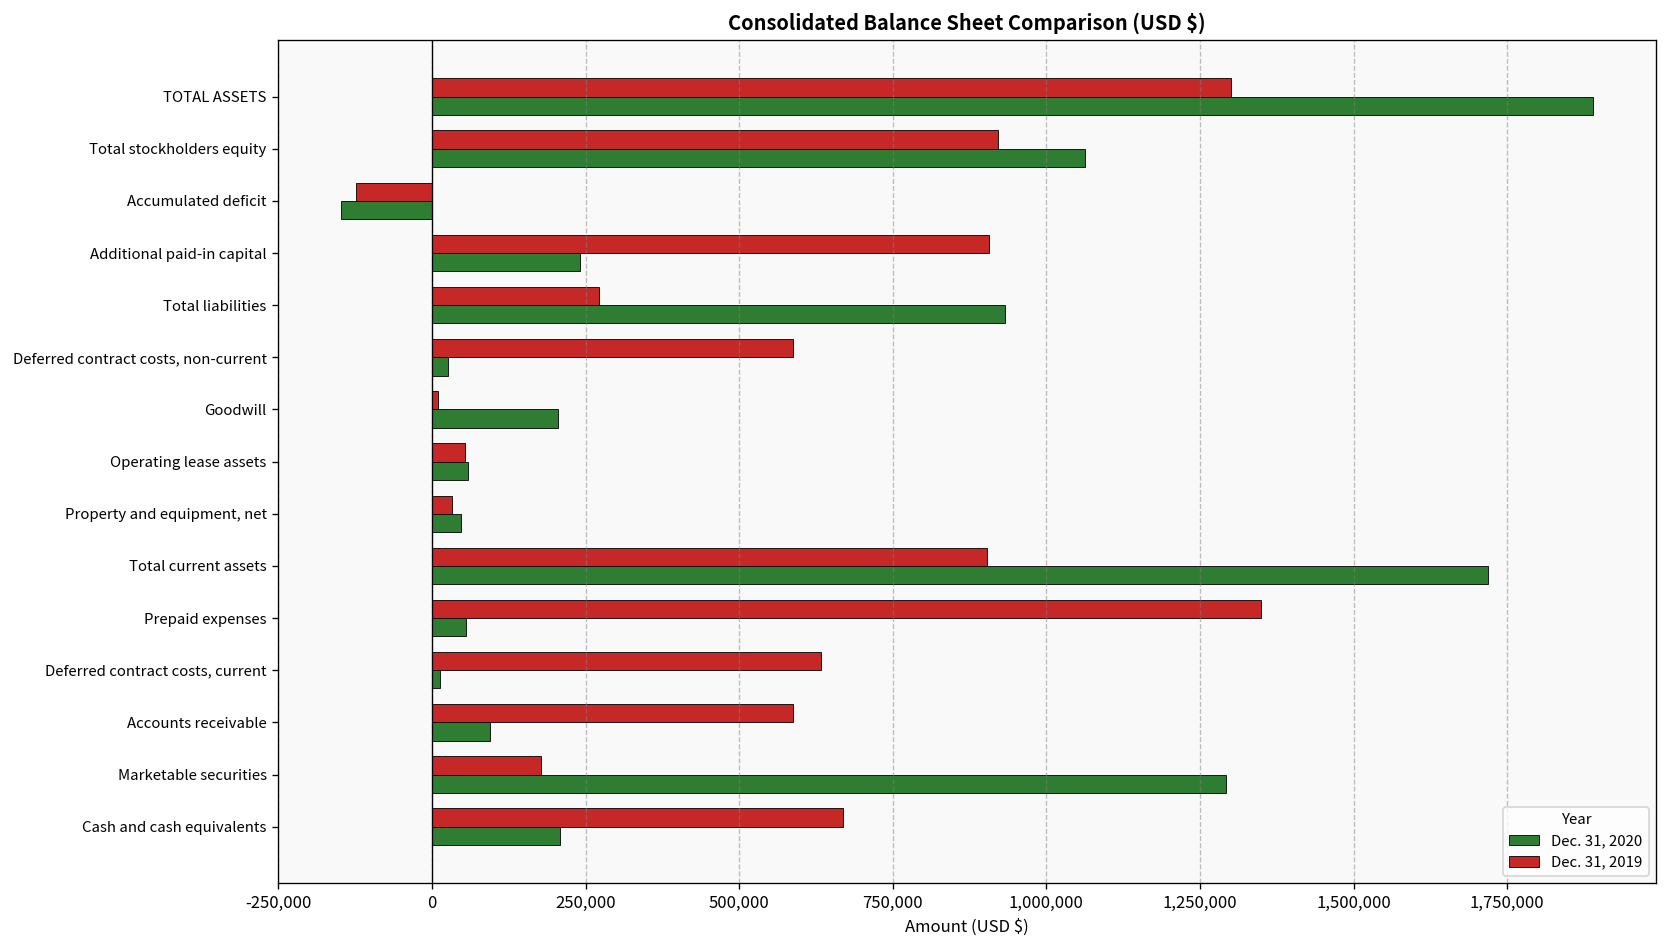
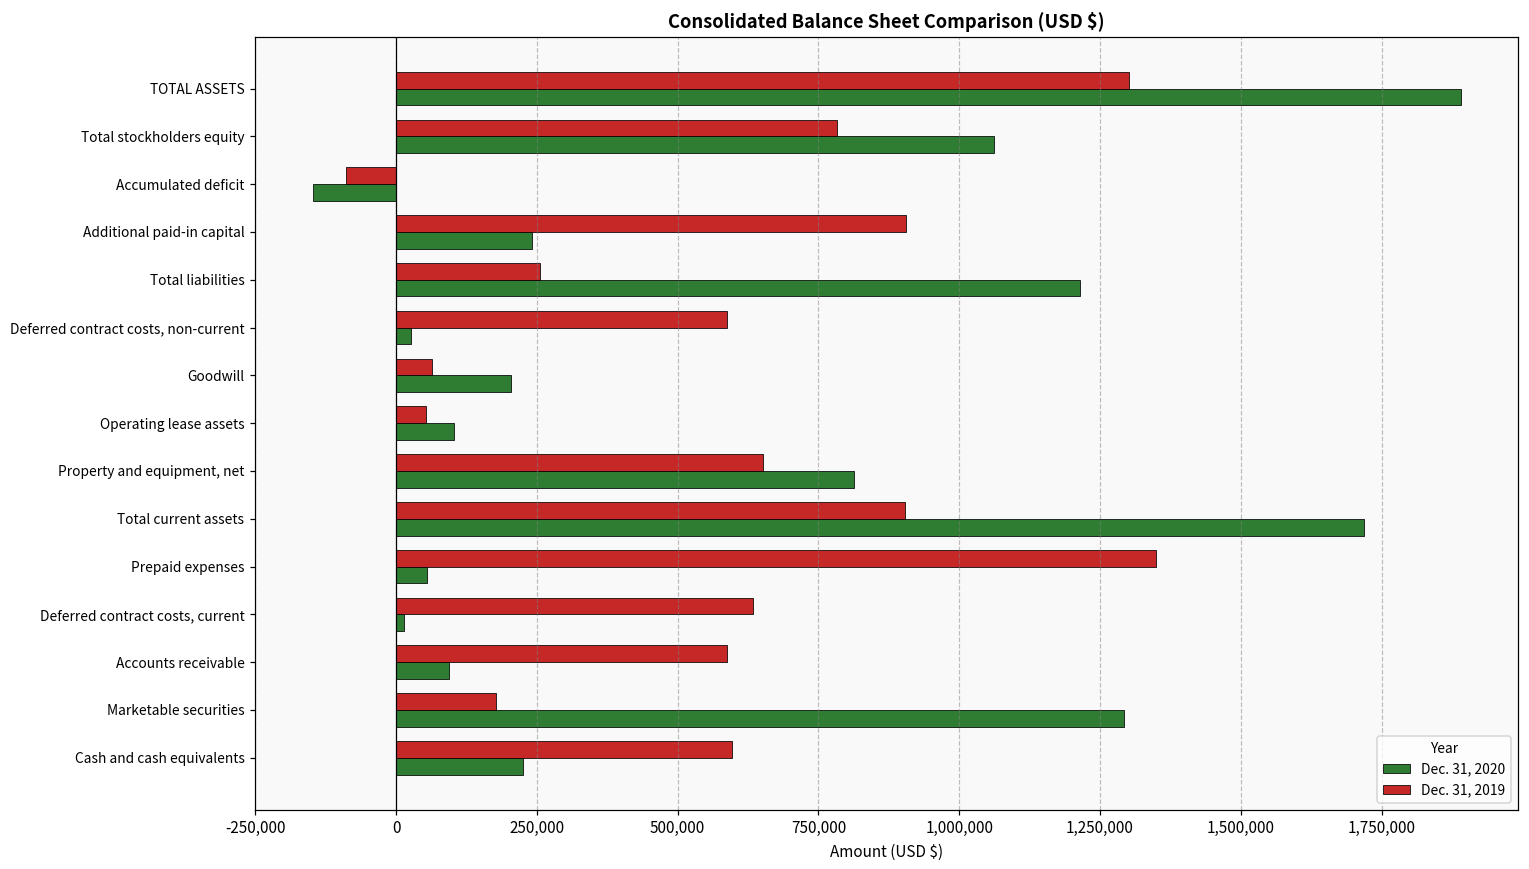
  {
    "Dec. 31, 2020": {
      "TOTAL ASSETS": "1,890,000",
      "Total stockholders equity": "1,060,000",
      "Accumulated deficit": "-150,000",
      "Additional paid-in capital": "240,000",
-     "Total liabilities": "930,000",
+     "Total liabilities": "1,220,000",
      "Deferred contract costs, non-current": "30,000",
      "Goodwill": "200,000",
-     "Operating lease assets": "60,000",
-     "Property and equipment, net": "50,000",
+     "Operating lease assets": "100,000",
+     "Property and equipment, net": "810,000",
      "Total current assets": "1,720,000",
      "Prepaid expenses": "60,000",
      "Deferred contract costs, current": "10,000",
      "Accounts receivable": "90,000",
      "Marketable securities": "1,290,000",
-     "Cash and cash equivalents": "210,000"
+     "Cash and cash equivalents": "220,000"
    },
    "Dec. 31, 2019": {
      "TOTAL ASSETS": "1,300,000",
-     "Total stockholders equity": "920,000",
-     "Accumulated deficit": "-120,000",
+     "Total stockholders equity": "780,000",
+     "Accumulated deficit": "-90,000",
      "Additional paid-in capital": "910,000",
-     "Total liabilities": "270,000",
+     "Total liabilities": "260,000",
      "Deferred contract costs, non-current": "590,000",
-     "Goodwill": "10,000",
+     "Goodwill": "60,000",
      "Operating lease assets": "50,000",
-     "Property and equipment, net": "30,000",
+     "Property and equipment, net": "650,000",
      "Total current assets": "900,000",
      "Prepaid expenses": "1,350,000",
      "Deferred contract costs, current": "630,000",
      "Accounts receivable": "590,000",
      "Marketable securities": "180,000",
-     "Cash and cash equivalents": "670,000"
+     "Cash and cash equivalents": "600,000"
    }
  }
